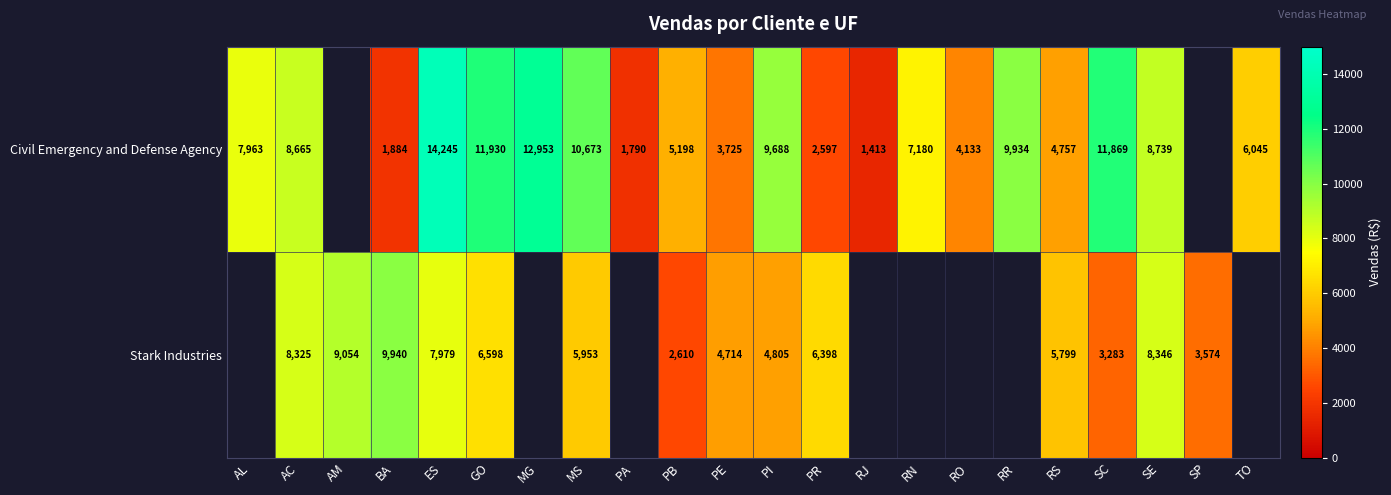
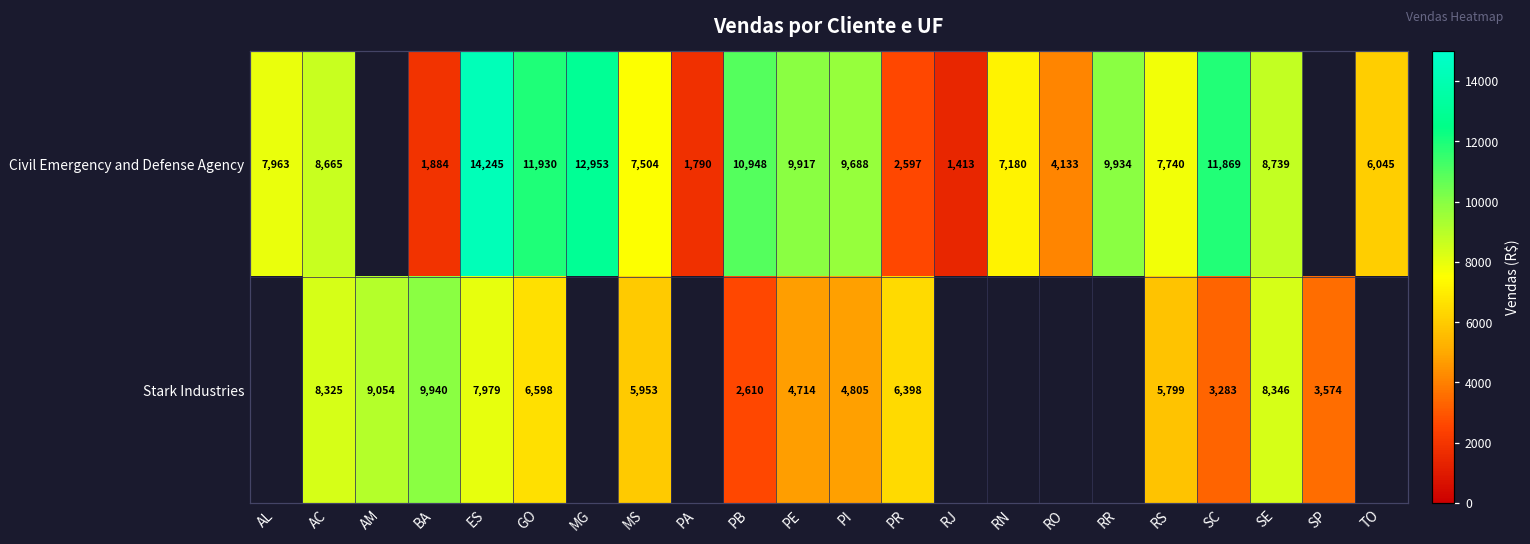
  {
    "Civil Emergency and Defense Agency": {
      "AL": "7,963",
      "AC": "8,665",
      "BA": "1,884",
      "ES": "14,245",
      "GO": "11,930",
      "MG": "12,953",
-     "MS": "10,673",
+     "MS": "7,504",
      "PA": "1,790",
-     "PB": "5,198",
-     "PE": "3,725",
+     "PB": "10,948",
+     "PE": "9,917",
      "PI": "9,688",
      "PR": "2,597",
      "RJ": "1,413",
      "RN": "7,180",
      "RO": "4,133",
      "RR": "9,934",
-     "RS": "4,757",
+     "RS": "7,740",
      "SC": "11,869",
      "SE": "8,739",
      "TO": "6,045"
    },
    "Stark Industries": {
      "AC": "8,325",
      "AM": "9,054",
      "BA": "9,940",
      "ES": "7,979",
      "GO": "6,598",
      "MS": "5,953",
      "PB": "2,610",
      "PE": "4,714",
      "PI": "4,805",
      "PR": "6,398",
      "RS": "5,799",
      "SC": "3,283",
      "SE": "8,346",
      "SP": "3,574"
    }
  }
